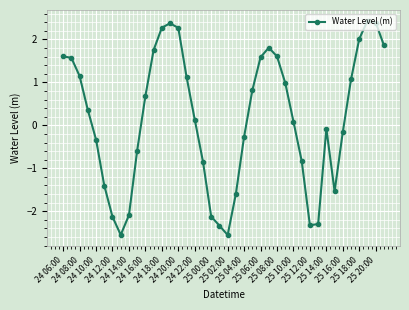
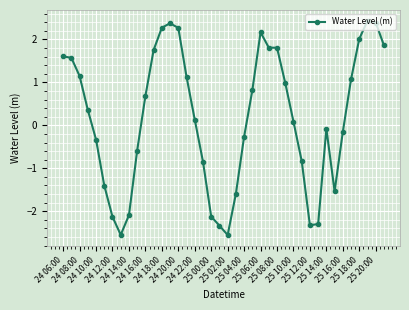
  {
    "24 06:00": 1.6,
    "24 08:00": 1.1,
    "24 10:00": -0.3,
    "24 12:00": -2.1,
    "24 14:00": -2.1,
    "24 16:00": 0.7,
    "24 18:00": 2.3,
    "24 20:00": 2.3,
    "24 22:00": 0.1,
    "25 00:00": -2.1,
    "25 02:00": -2.6,
    "25 04:00": -0.3,
-   "25 06:00": 1.6,
-   "25 08:00": 1.6,
+   "25 06:00": 2.2,
+   "25 08:00": 1.8,
    "25 10:00": 0.1,
    "25 12:00": -2.3,
    "25 14:00": -0.1,
    "25 16:00": -0.2,
    "25 18:00": 2.0
  }
